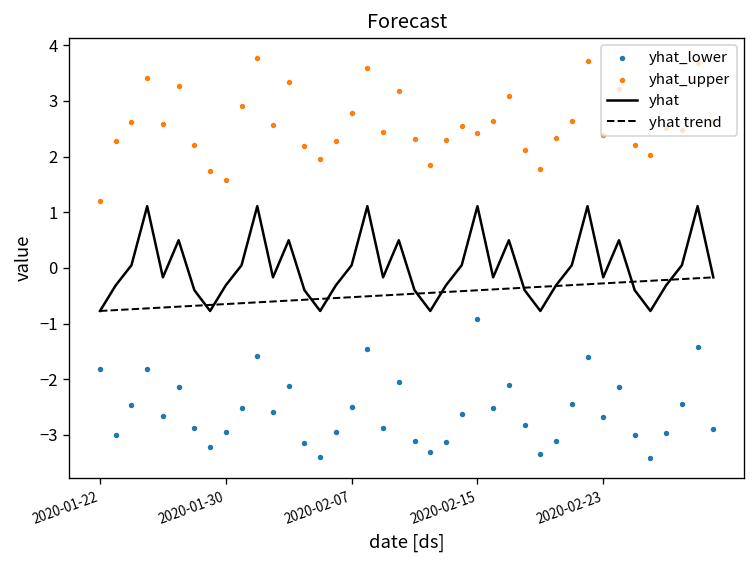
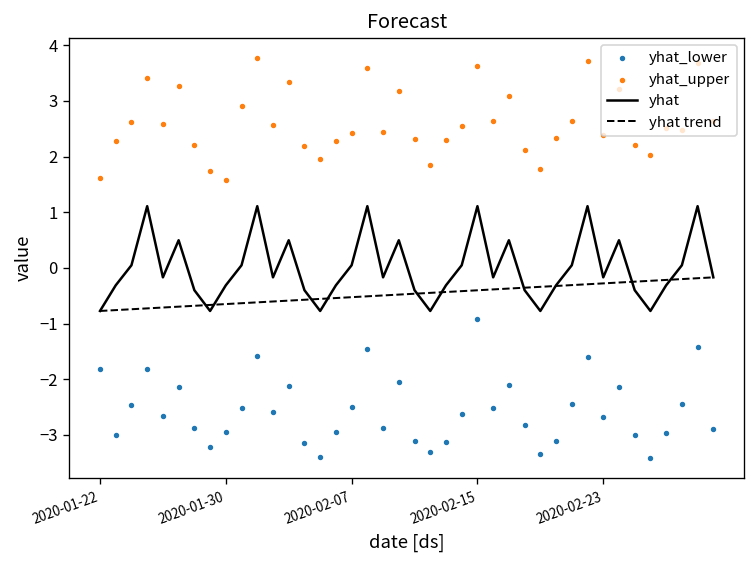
  {
    "yhat_upper": {
-     "2020-01-22": 1.2,
-     "2020-02-07": 2.8,
-     "2020-02-15": 2.4
+     "2020-01-22": 1.6,
+     "2020-02-07": 2.4,
+     "2020-02-15": 3.6
    }
  }
